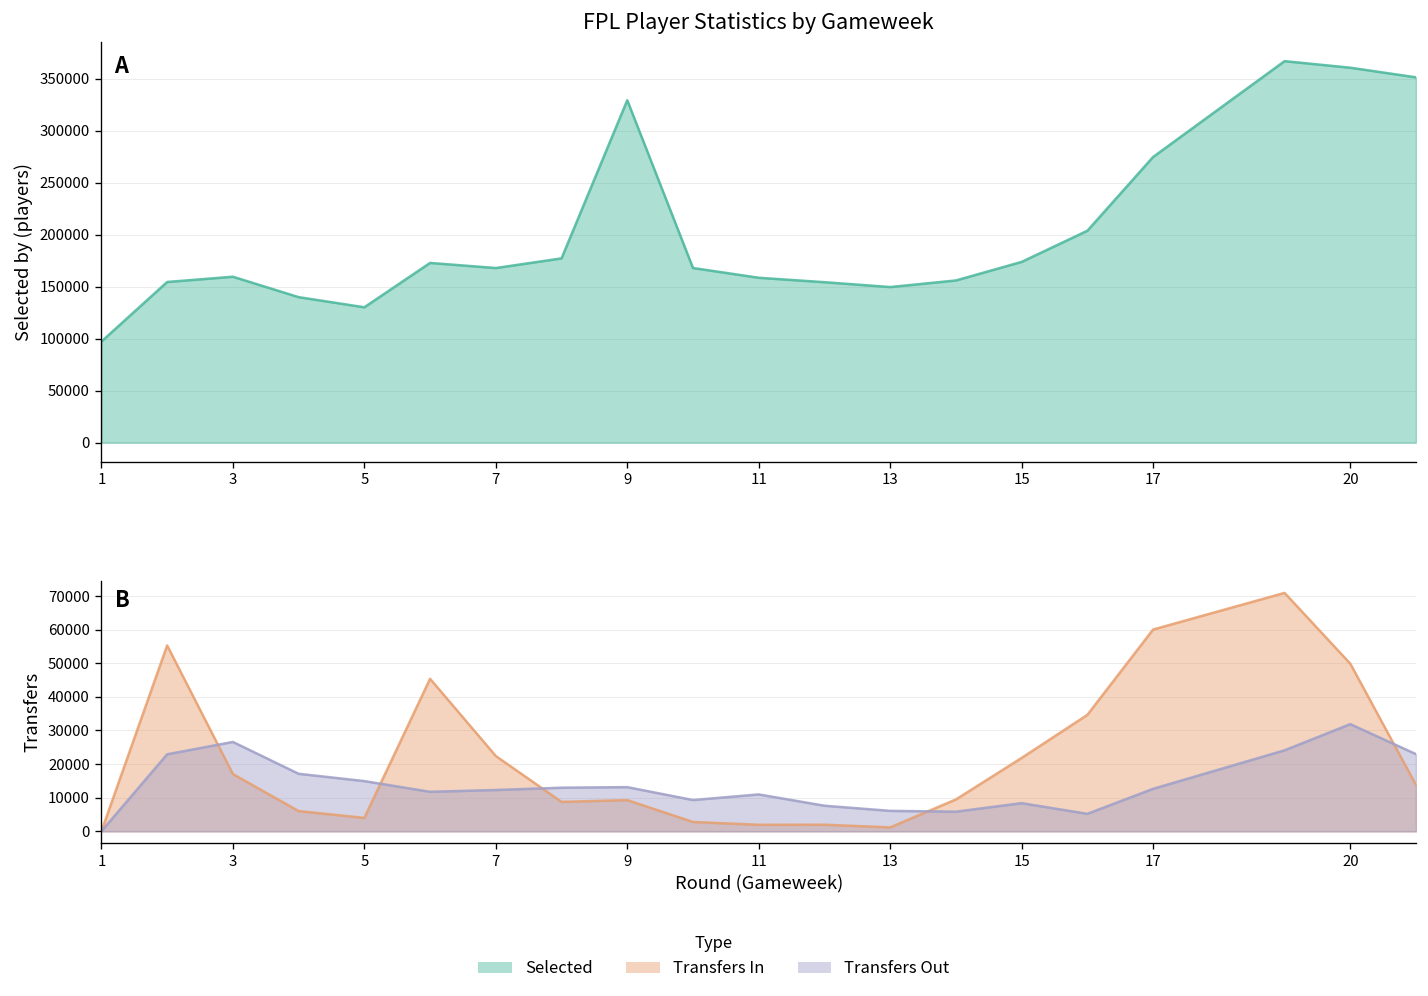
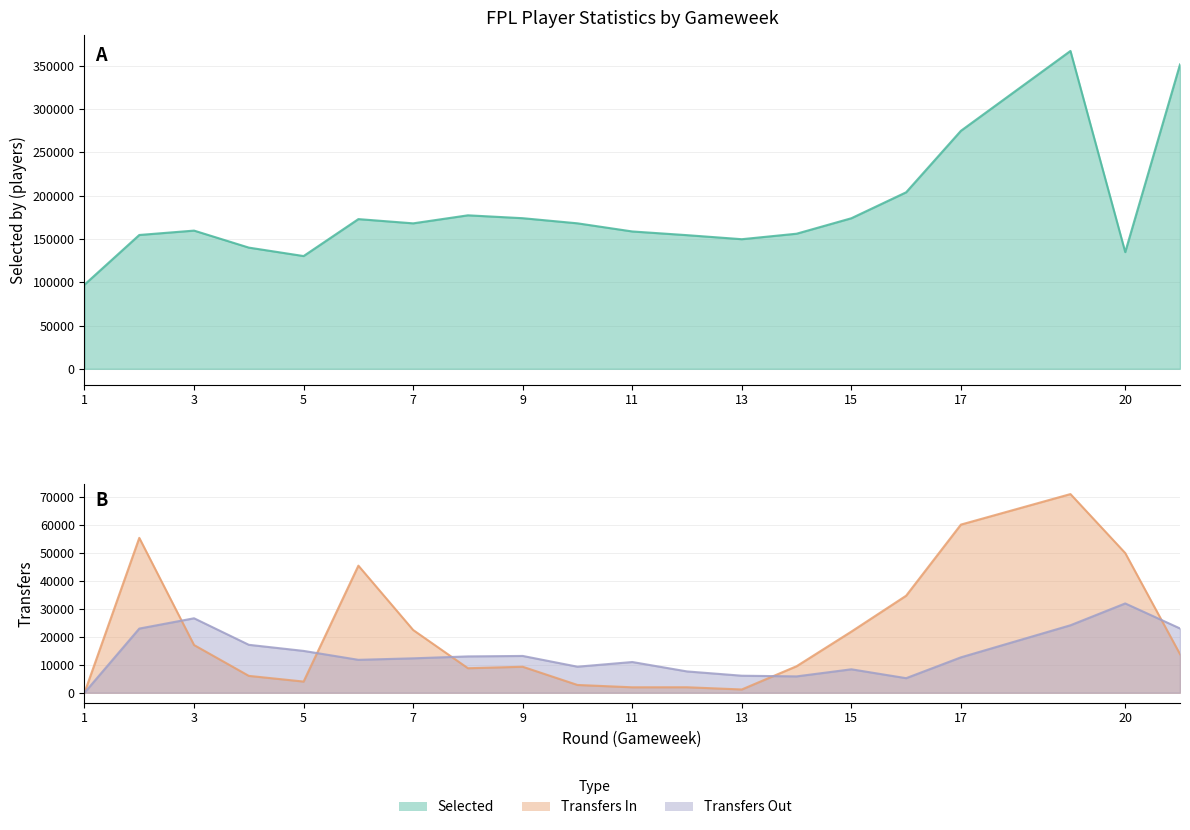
  {
    "FPL Player Statistics by Gameweek": {
      "1": 100000,
      "3": 160000,
      "5": 130000,
      "7": 170000,
-     "9": 330000,
+     "9": 170000,
      "11": 160000,
      "13": 150000,
      "15": 170000,
      "17": 270000,
-     "20": 360000
+     "20": 130000
    }
  }
